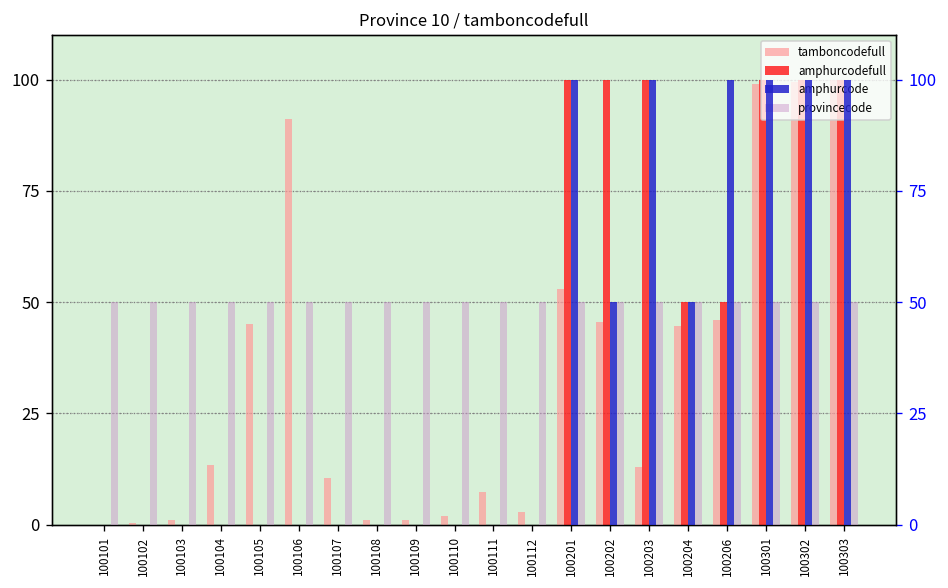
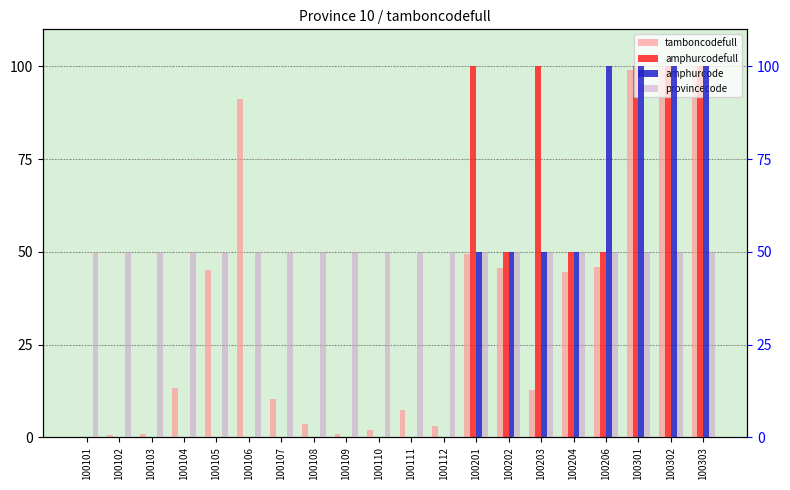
  {
    "tamboncodefull": {
      "100101": 0,
      "100103": 1,
      "100104": 13,
      "100105": 45,
      "100106": 91,
      "100107": 10,
-     "100108": 1,
+     "100108": 3,
      "100109": 1,
      "100110": 2,
      "100111": 7,
      "100112": 3,
-     "100201": 53,
+     "100201": 50,
      "100202": 46,
      "100203": 13,
      "100204": 45,
      "100206": 46,
      "100301": 99
    },
    "amphurcodefull": {
      "100101": 0,
      "100102": 0,
      "100103": 0,
      "100104": 0,
      "100105": 0,
      "100106": 0,
      "100107": 0,
      "100108": 0,
      "100109": 0,
      "100110": 0,
      "100111": 0,
      "100112": 0,
      "100201": 100,
-     "100202": 100,
+     "100202": 50,
      "100203": 100,
      "100204": 50,
      "100206": 50
    },
    "amphurcode": {
      "100101": 0,
      "100102": 0,
      "100103": 0,
      "100104": 0,
      "100105": 0,
      "100106": 0,
      "100107": 0,
      "100108": 0,
      "100109": 0,
      "100110": 0,
      "100111": 0,
      "100112": 0,
-     "100201": 100,
+     "100201": 50,
      "100202": 50,
-     "100203": 100,
+     "100203": 50,
      "100204": 50,
      "100206": 100
    },
    "provincecode": {
      "100101": 50,
      "100102": 50,
      "100103": 50,
      "100104": 50,
      "100105": 50,
      "100106": 50,
      "100107": 50,
      "100108": 50,
      "100109": 50,
      "100110": 50,
      "100111": 50,
      "100112": 50,
      "100201": 50,
      "100202": 50,
      "100203": 50,
      "100204": 50,
      "100206": 50,
      "100301": 50,
      "100302": 50,
      "100303": 50
    }
  }
